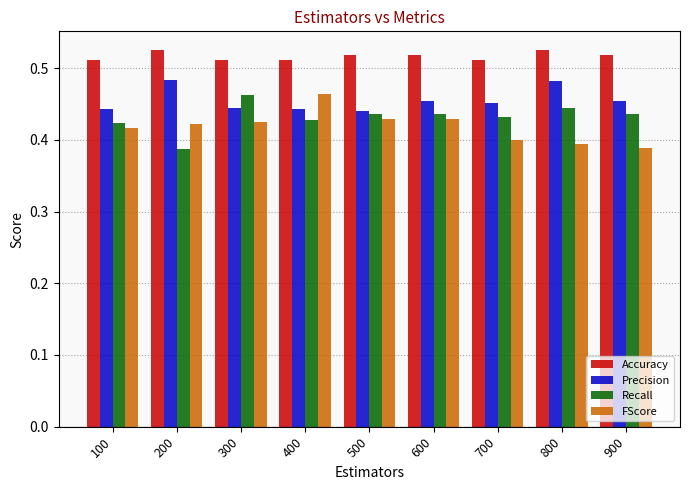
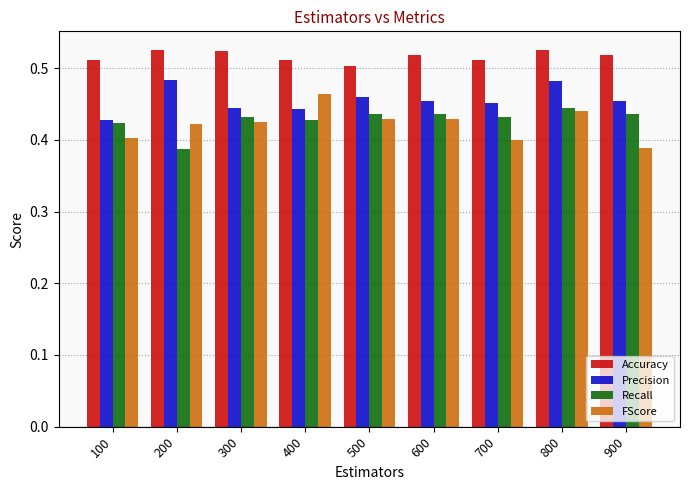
  {
    "Accuracy": {
      "100": 0.51,
      "200": 0.53,
-     "300": 0.51,
+     "300": 0.52,
      "400": 0.51,
-     "500": 0.52,
+     "500": 0.50,
      "600": 0.52,
      "700": 0.51,
      "800": 0.53,
      "900": 0.52
    },
    "Precision": {
-     "100": 0.44,
+     "100": 0.43,
      "200": 0.48,
      "300": 0.44,
      "400": 0.44,
-     "500": 0.44,
+     "500": 0.46,
      "600": 0.45,
      "700": 0.45,
      "800": 0.48,
      "900": 0.45
    },
    "Recall": {
      "100": 0.42,
      "200": 0.39,
-     "300": 0.46,
+     "300": 0.43,
      "400": 0.43,
      "500": 0.44,
      "600": 0.44,
      "700": 0.43,
      "800": 0.44,
      "900": 0.44
    },
    "FScore": {
-     "100": 0.42,
+     "100": 0.40,
      "200": 0.42,
      "300": 0.42,
      "400": 0.46,
      "500": 0.43,
      "600": 0.43,
      "700": 0.40,
-     "800": 0.39,
+     "800": 0.44,
      "900": 0.39
    }
  }
